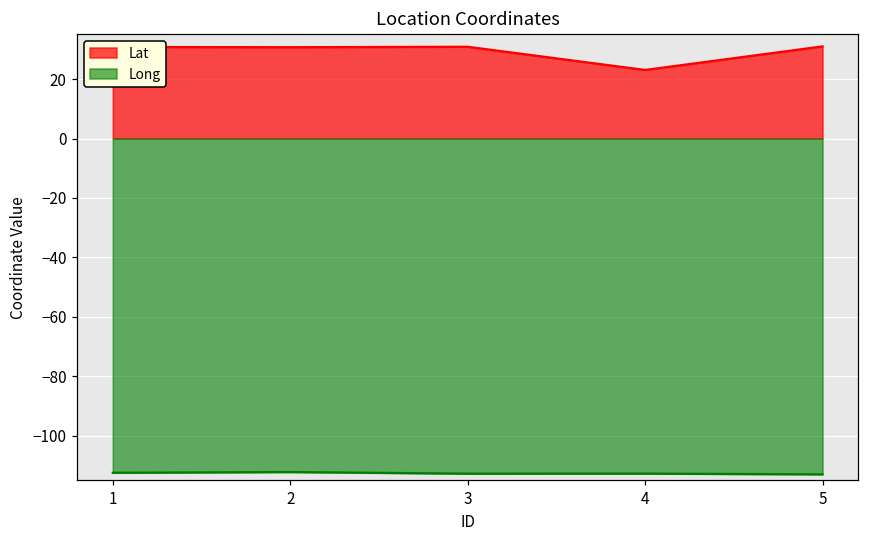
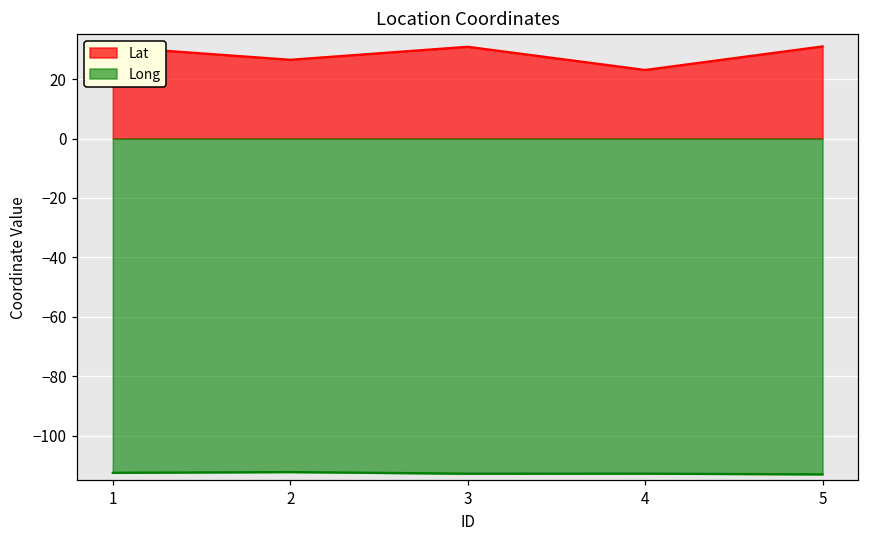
  {
    "Lat": {
-     "2": 31,
+     "2": 26,
      "3": 31,
      "4": 23,
      "5": 31
    }
  }
